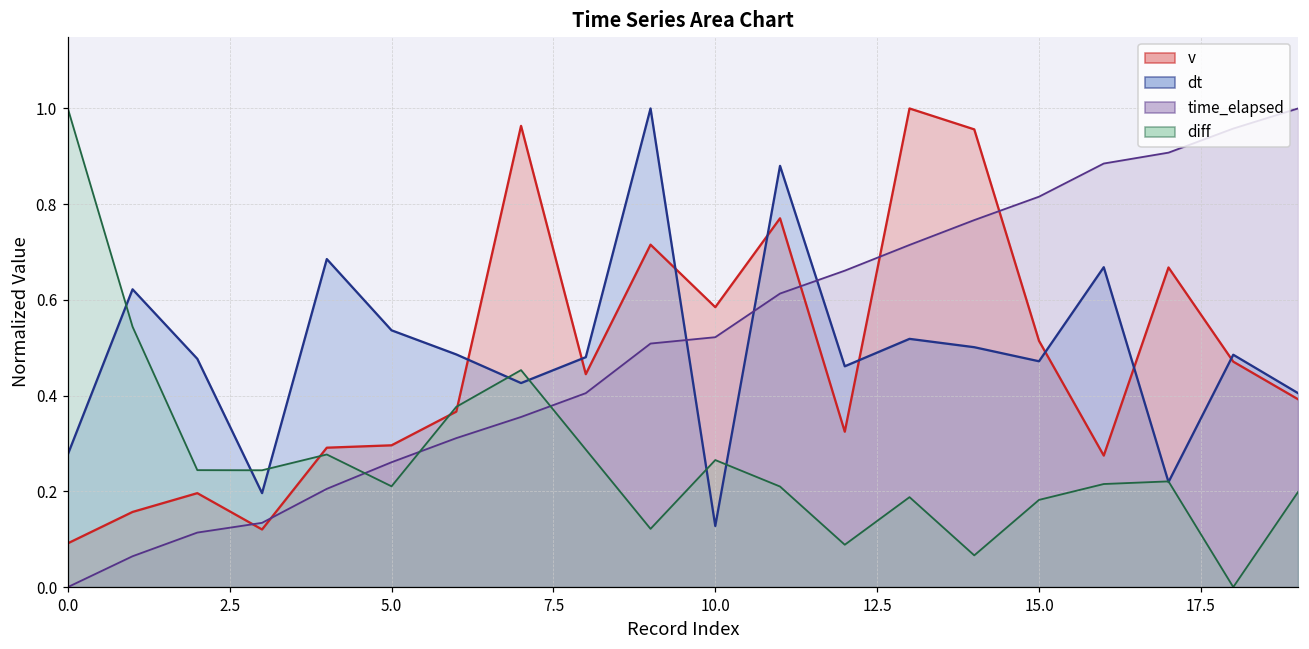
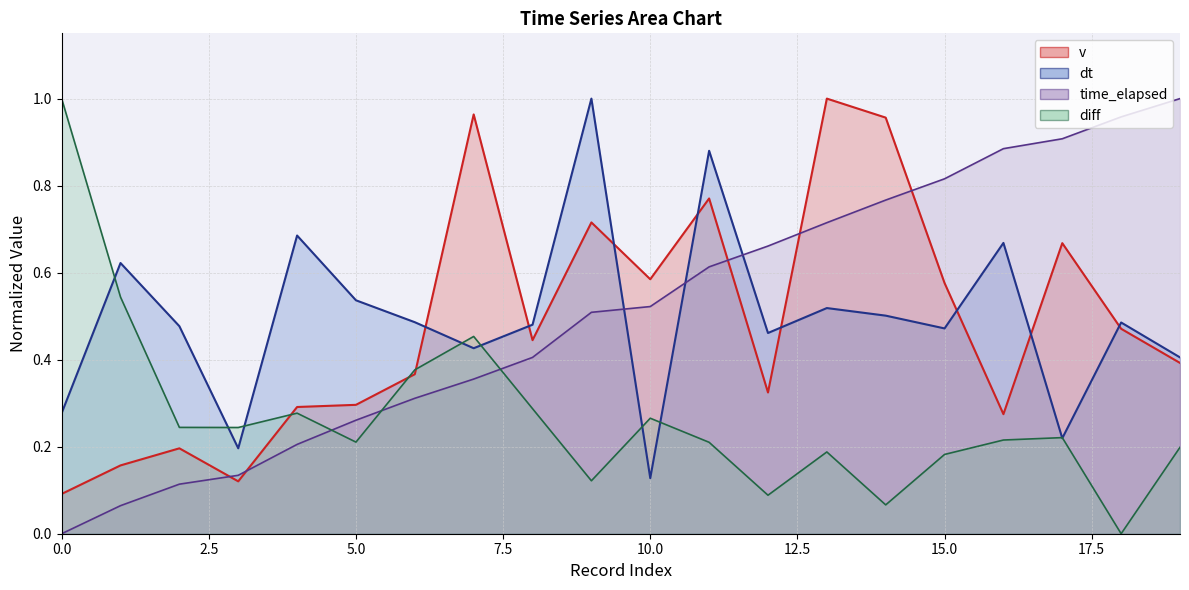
  {
    "v": {
      "0.0": 0.09,
      "5.0": 0.30,
      "10.0": 0.58,
-     "15.0": 0.51
+     "15.0": 0.58
    }
  }
